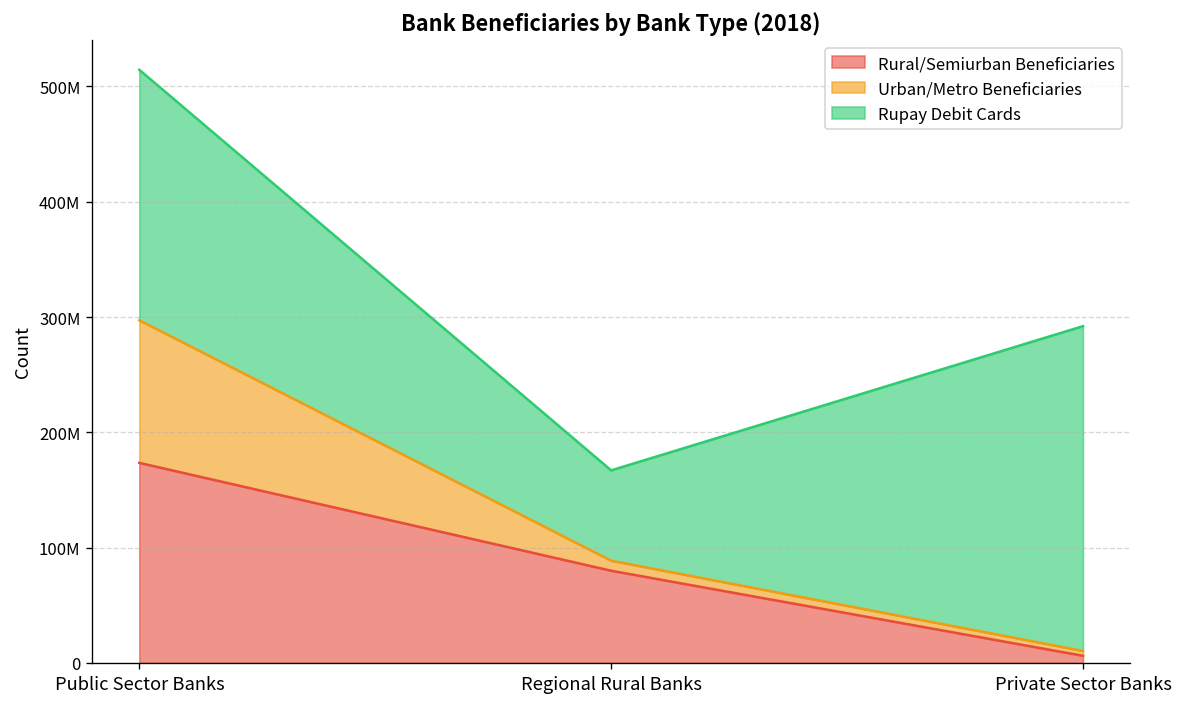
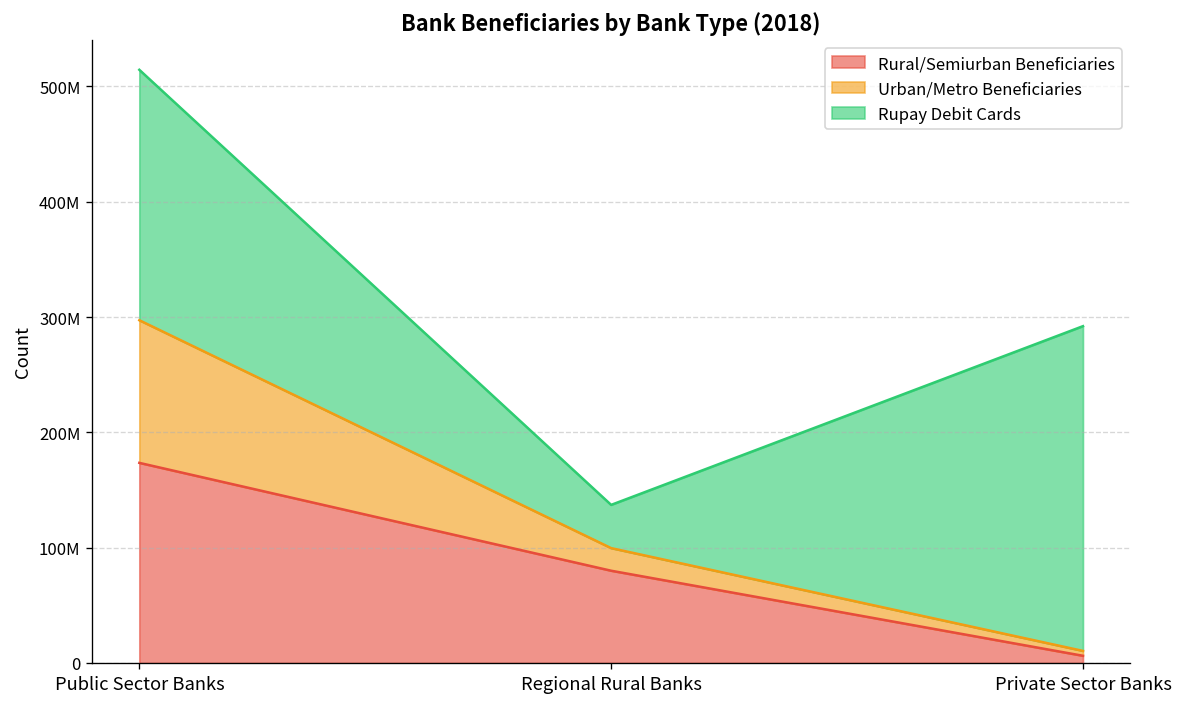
  {
    "Rural/Semiurban Beneficiaries": {
      "Public Sector Banks": 170000000,
      "Regional Rural Banks": 80000000,
      "Private Sector Banks": 10000000
    },
    "Urban/Metro Beneficiaries": {
      "Public Sector Banks": 120000000,
-     "Regional Rural Banks": 10000000,
+     "Regional Rural Banks": 20000000,
      "Private Sector Banks": 0
    },
    "Rupay Debit Cards": {
      "Public Sector Banks": 220000000,
-     "Regional Rural Banks": 80000000,
+     "Regional Rural Banks": 40000000,
      "Private Sector Banks": 280000000
    }
  }
